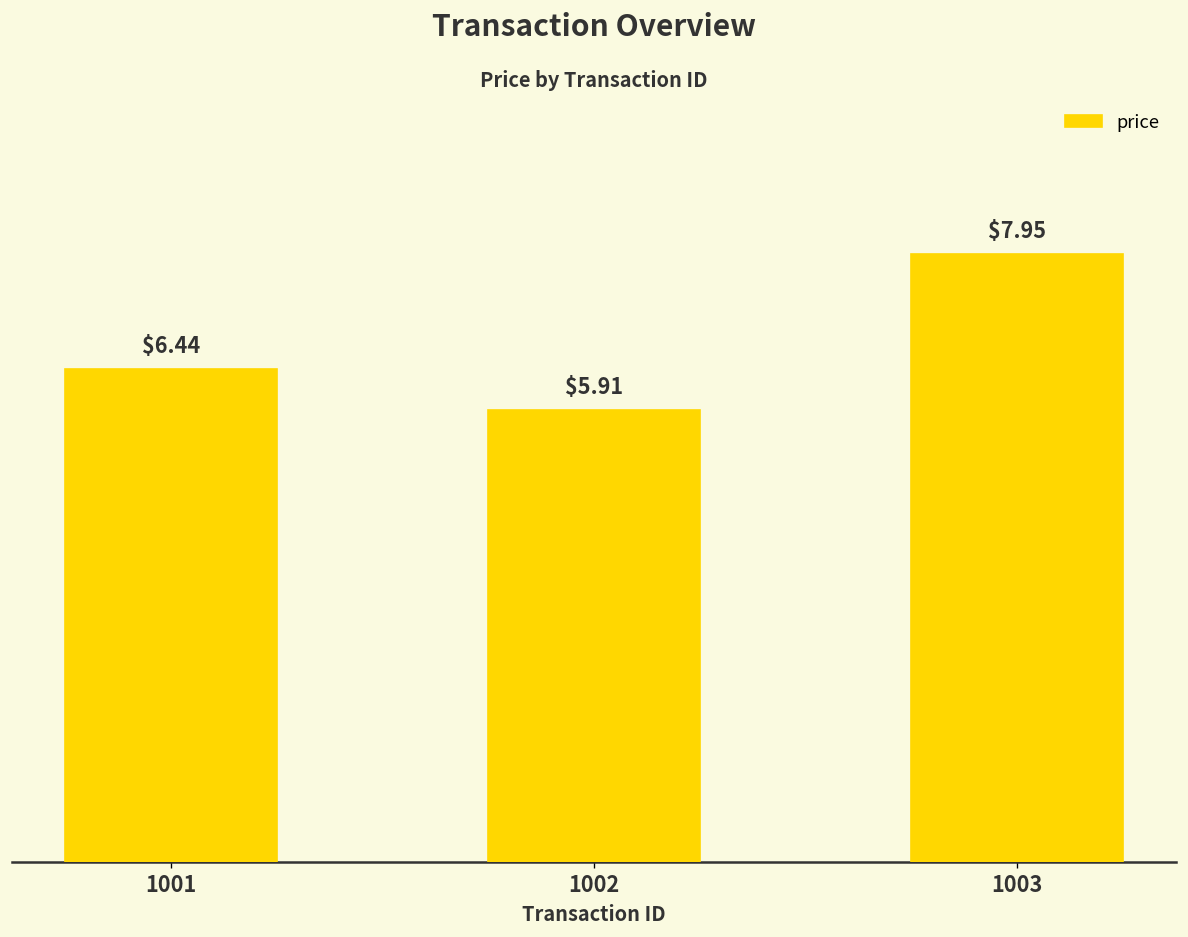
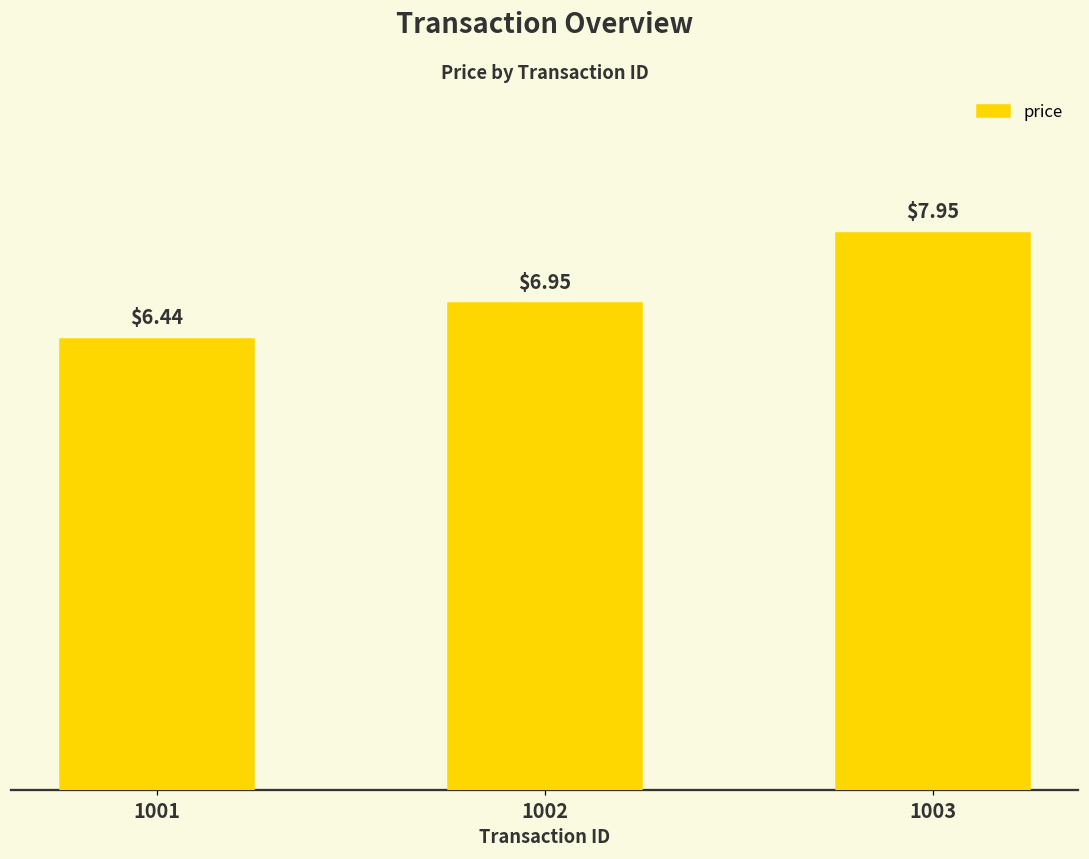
  {
    "1001": "$6.44",
-   "1002": "$5.91",
+   "1002": "$6.95",
    "1003": "$7.95"
  }
